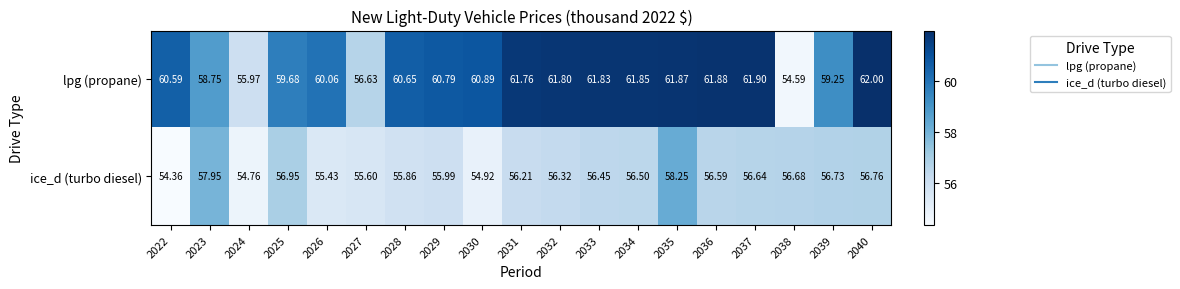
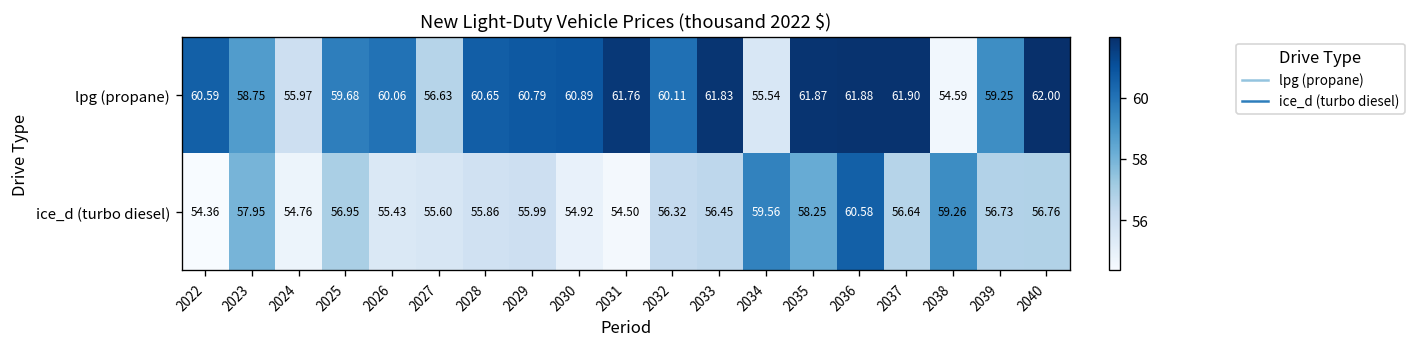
  {
    "lpg (propane)": {
      "2022": 60.59,
      "2023": 58.75,
      "2024": 55.97,
      "2025": 59.68,
      "2026": 60.06,
      "2027": 56.63,
      "2028": 60.65,
      "2029": 60.79,
      "2030": 60.89,
      "2031": 61.76,
-     "2032": 61.80,
+     "2032": 60.11,
      "2033": 61.83,
-     "2034": 61.85,
+     "2034": 55.54,
      "2035": 61.87,
      "2036": 61.88,
      "2037": 61.90,
      "2038": 54.59,
      "2039": 59.25,
      "2040": 62.00
    },
    "ice_d (turbo diesel)": {
      "2022": 54.36,
      "2023": 57.95,
      "2024": 54.76,
      "2025": 56.95,
      "2026": 55.43,
      "2027": 55.60,
      "2028": 55.86,
      "2029": 55.99,
      "2030": 54.92,
-     "2031": 56.21,
+     "2031": 54.50,
      "2032": 56.32,
      "2033": 56.45,
-     "2034": 56.50,
+     "2034": 59.56,
      "2035": 58.25,
-     "2036": 56.59,
+     "2036": 60.58,
      "2037": 56.64,
-     "2038": 56.68,
+     "2038": 59.26,
      "2039": 56.73,
      "2040": 56.76
    }
  }
